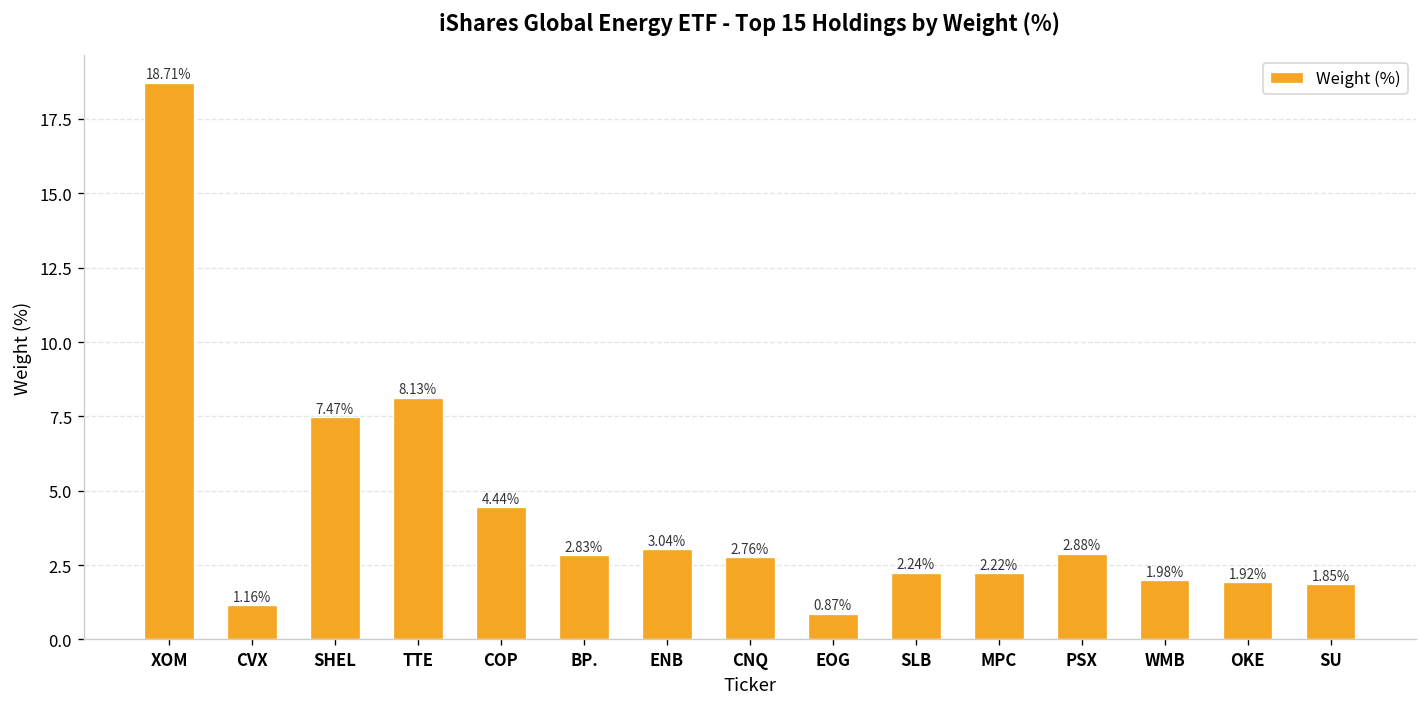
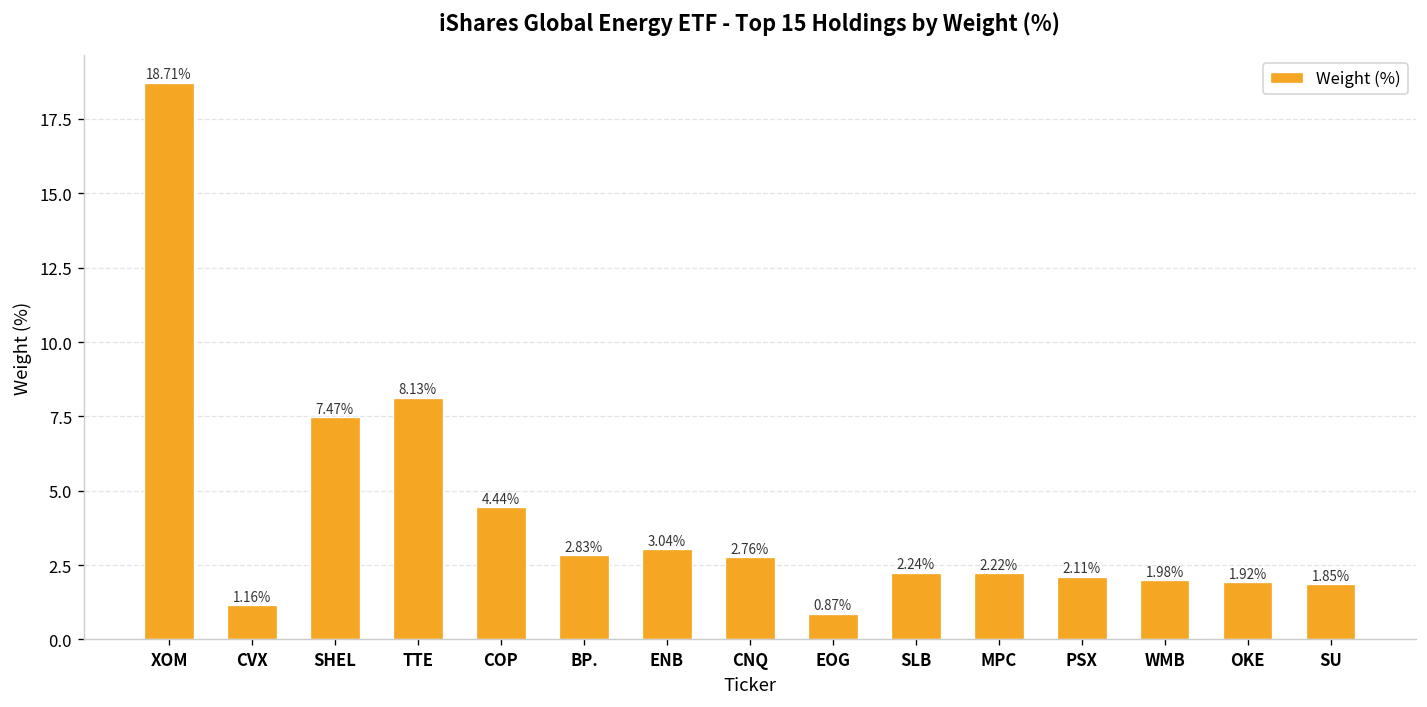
  {
    "XOM": "18.71%",
    "CVX": "1.16%",
    "SHEL": "7.47%",
    "TTE": "8.13%",
    "COP": "4.44%",
    "BP.": "2.83%",
    "ENB": "3.04%",
    "CNQ": "2.76%",
    "EOG": "0.87%",
    "SLB": "2.24%",
    "MPC": "2.22%",
-   "PSX": "2.88%",
+   "PSX": "2.11%",
    "WMB": "1.98%",
    "OKE": "1.92%",
    "SU": "1.85%"
  }
